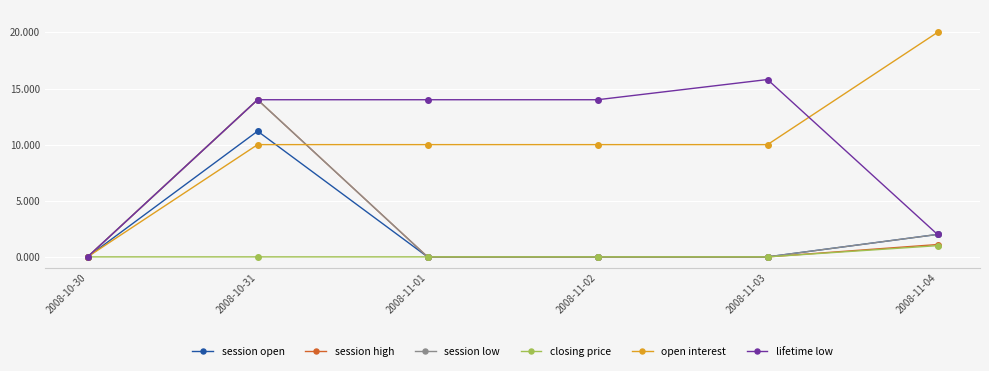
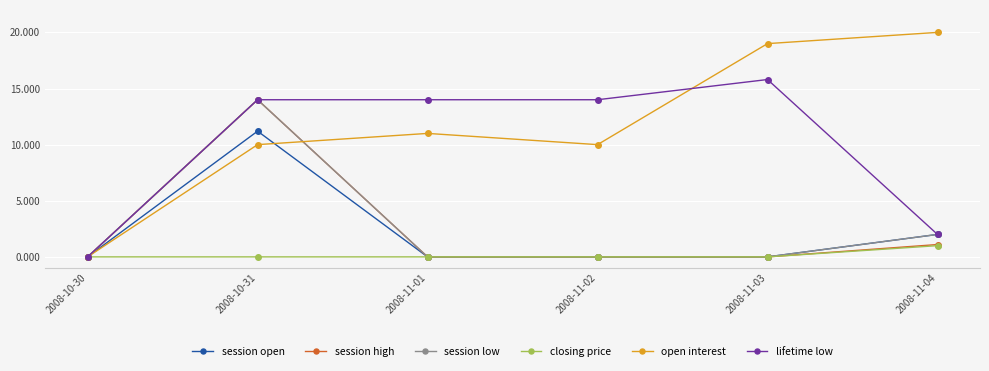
  {
    "session open": {
      "2008-10-31": 11
    },
    "closing price": {
      "2008-10-31": 0
    },
    "open interest": {
      "2008-10-31": 10,
-     "2008-11-01": 10,
+     "2008-11-01": 11,
      "2008-11-02": 10,
-     "2008-11-03": 10,
+     "2008-11-03": 19,
      "2008-11-04": 20
    },
    "lifetime low": {
      "2008-11-01": 14,
      "2008-11-02": 14,
      "2008-11-03": 16
    }
  }
